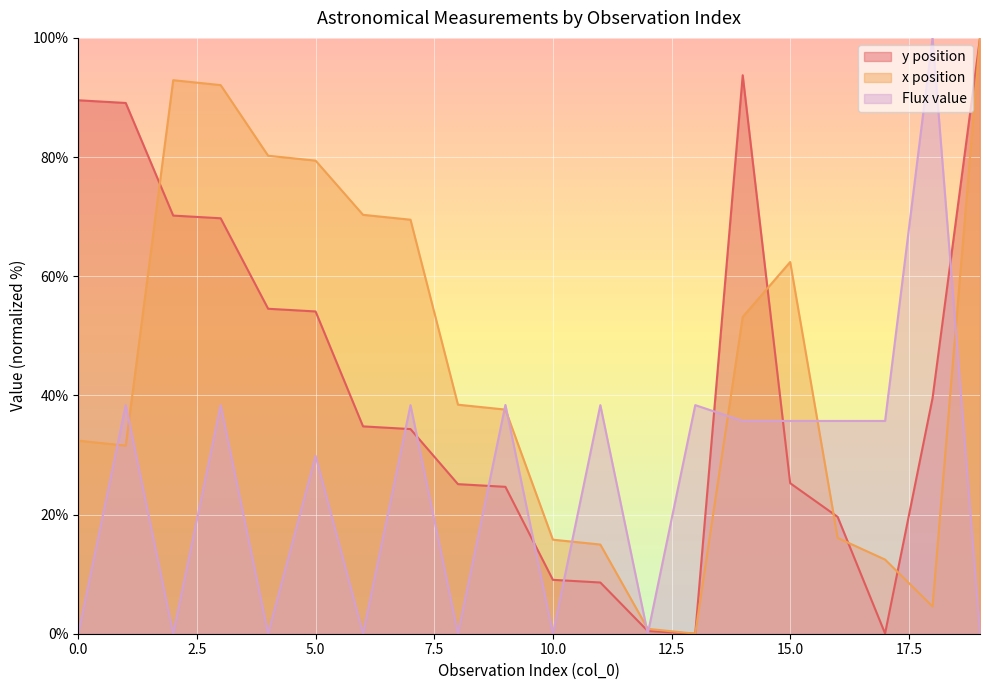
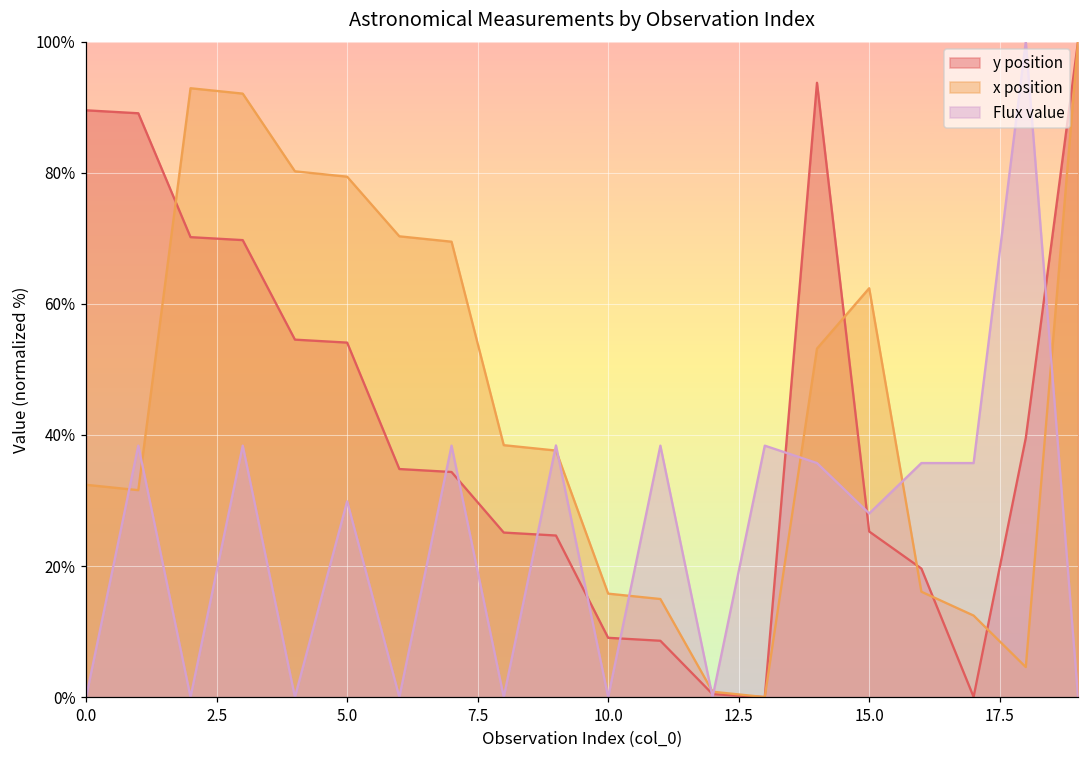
  {
    "Flux value": {
      "0.0": "0%",
      "5.0": "30%",
      "10.0": "0%",
-     "15.0": "36%"
+     "15.0": "28%"
    }
  }
